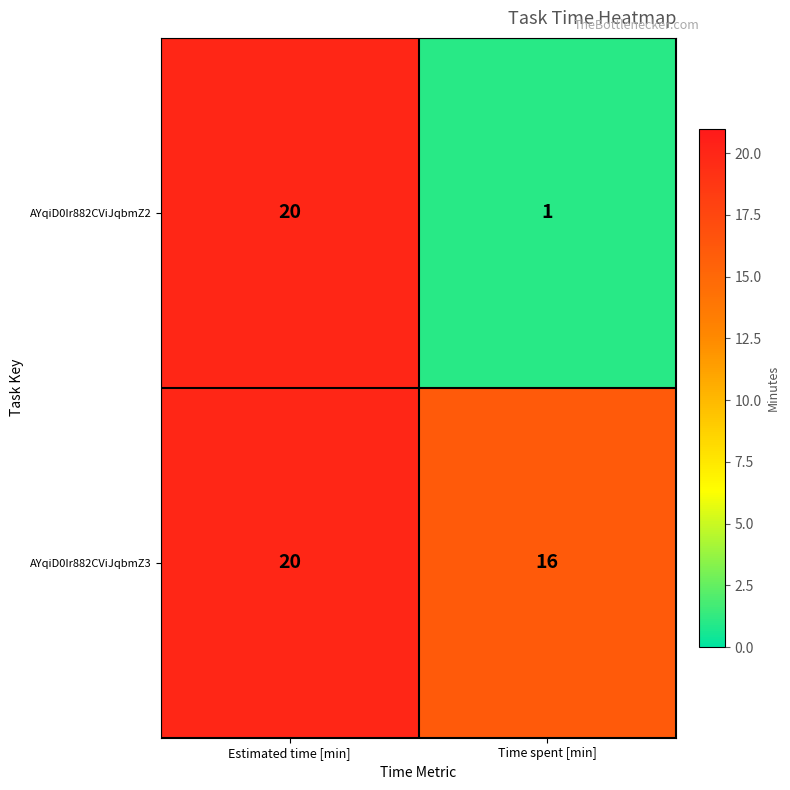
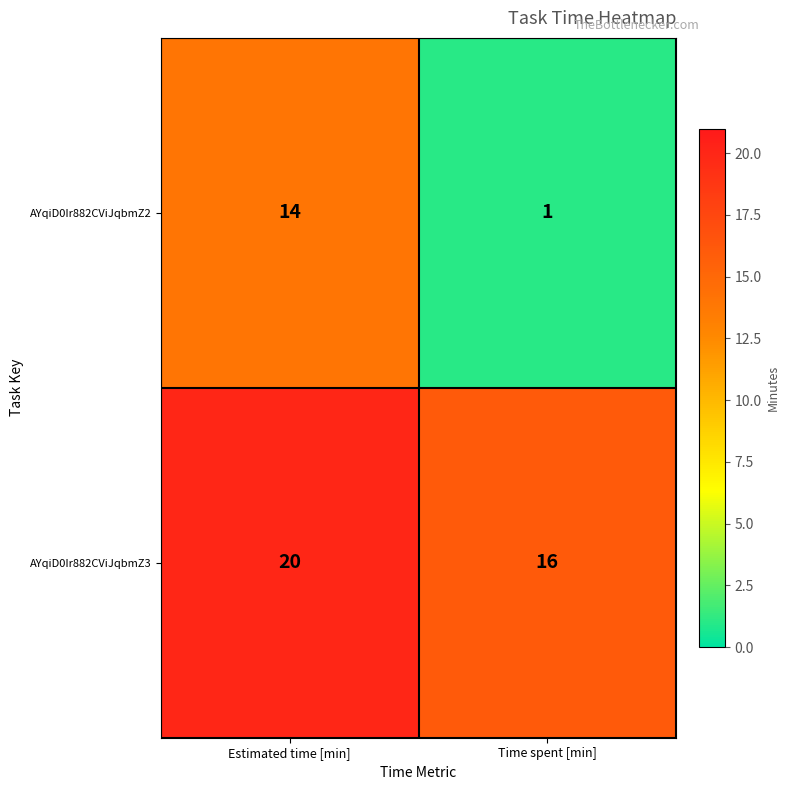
  {
    "AYqiD0Ir882CViJqbmZ2": {
-     "Estimated time [min]": 20,
+     "Estimated time [min]": 14,
      "Time spent [min]": 1
    },
    "AYqiD0Ir882CViJqbmZ3": {
      "Estimated time [min]": 20,
      "Time spent [min]": 16
    }
  }
